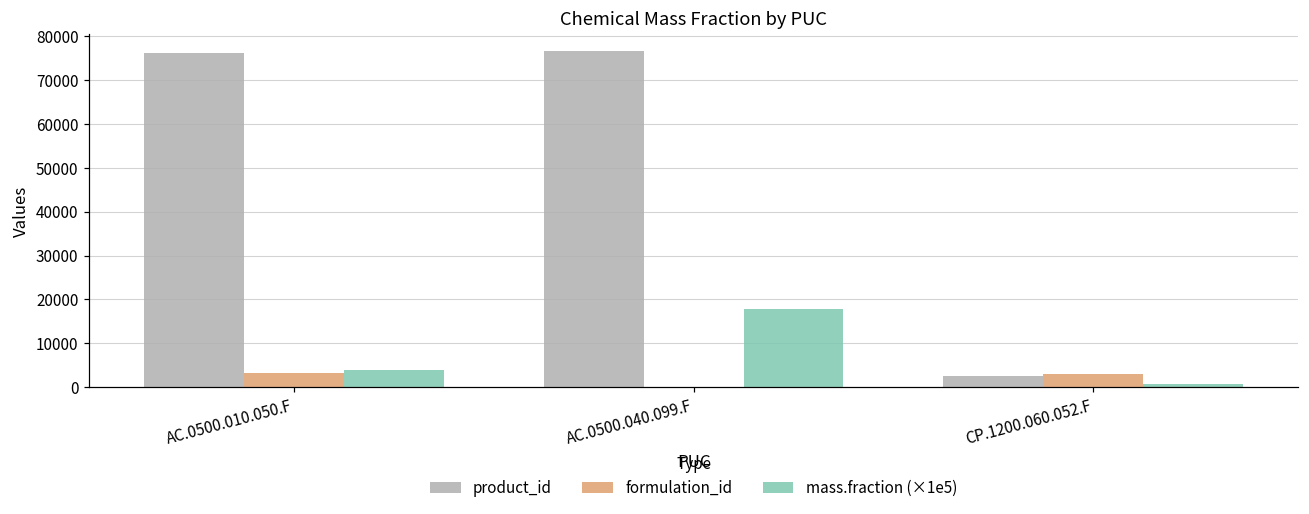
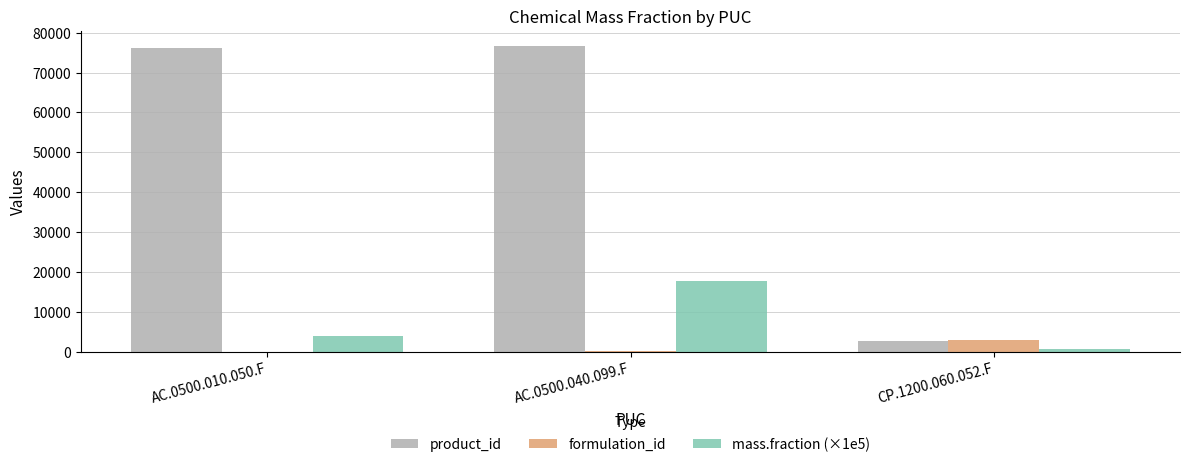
  {
    "formulation_id": {
-     "AC.0500.010.050.F": 3000,
+     "AC.0500.010.050.F": 0,
      "CP.1200.060.052.F": 3000
    }
  }
